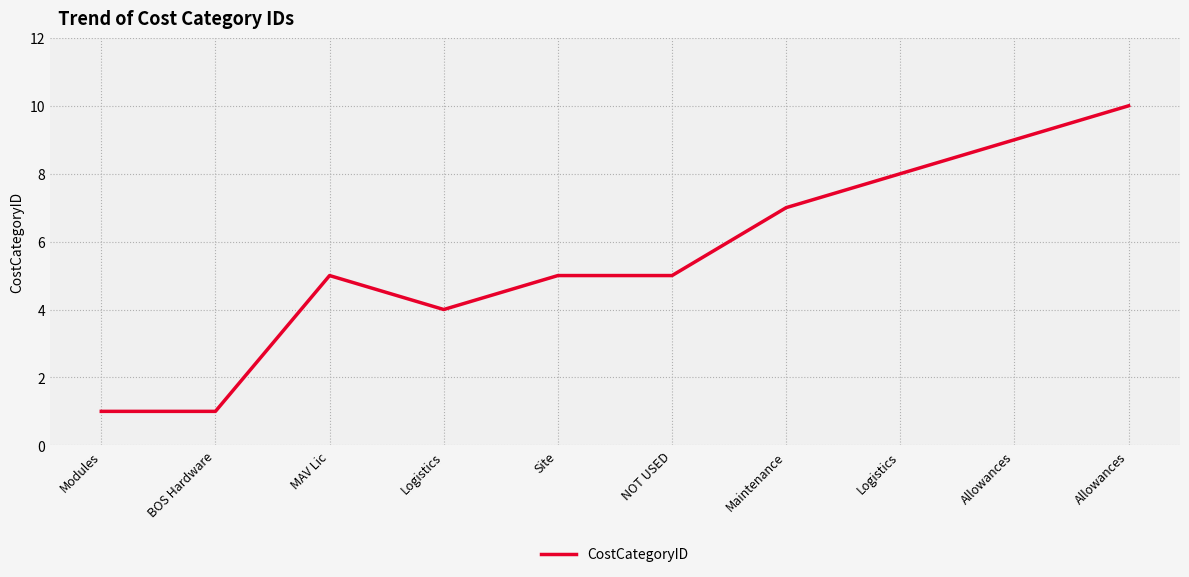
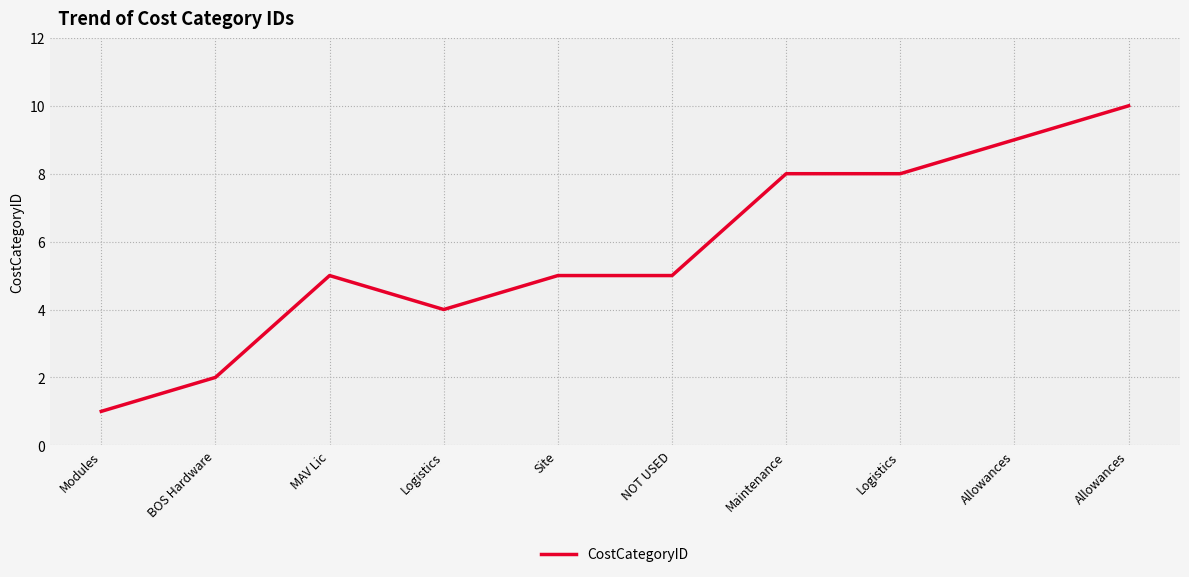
  {
    "Modules": 1,
-   "BOS Hardware": 1,
+   "BOS Hardware": 2,
    "MAV Lic": 5,
    "Site": 5,
    "NOT USED": 5,
-   "Maintenance": 7
+   "Maintenance": 8
  }
